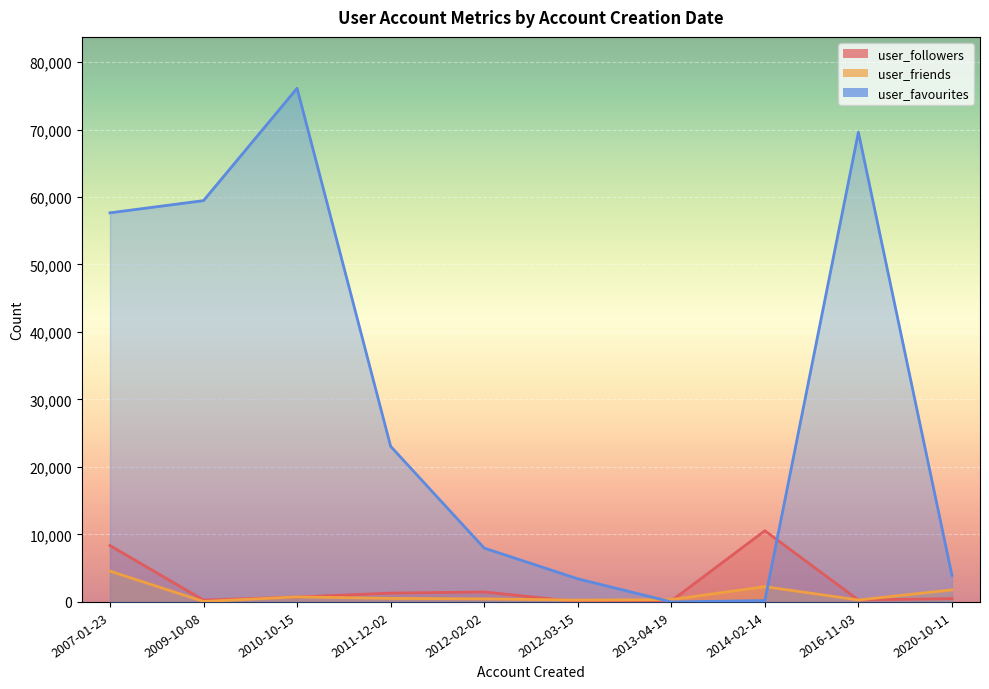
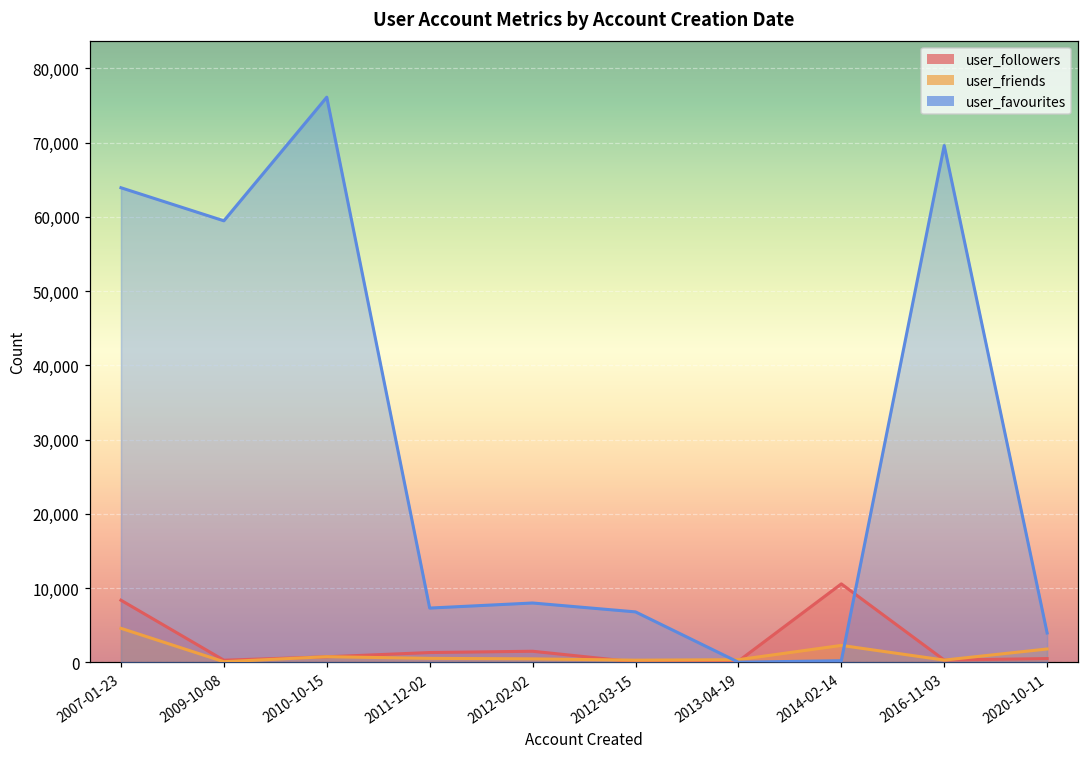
  {
    "user_favourites": {
-     "2007-01-23": "58,000",
+     "2007-01-23": "64,000",
      "2009-10-08": "59,000",
      "2010-10-15": "76,000",
-     "2011-12-02": "23,000",
+     "2011-12-02": "7,000",
      "2012-02-02": "8,000",
-     "2012-03-15": "3,000",
+     "2012-03-15": "7,000",
      "2014-02-14": "0",
      "2016-11-03": "70,000",
      "2020-10-11": "4,000"
    }
  }
